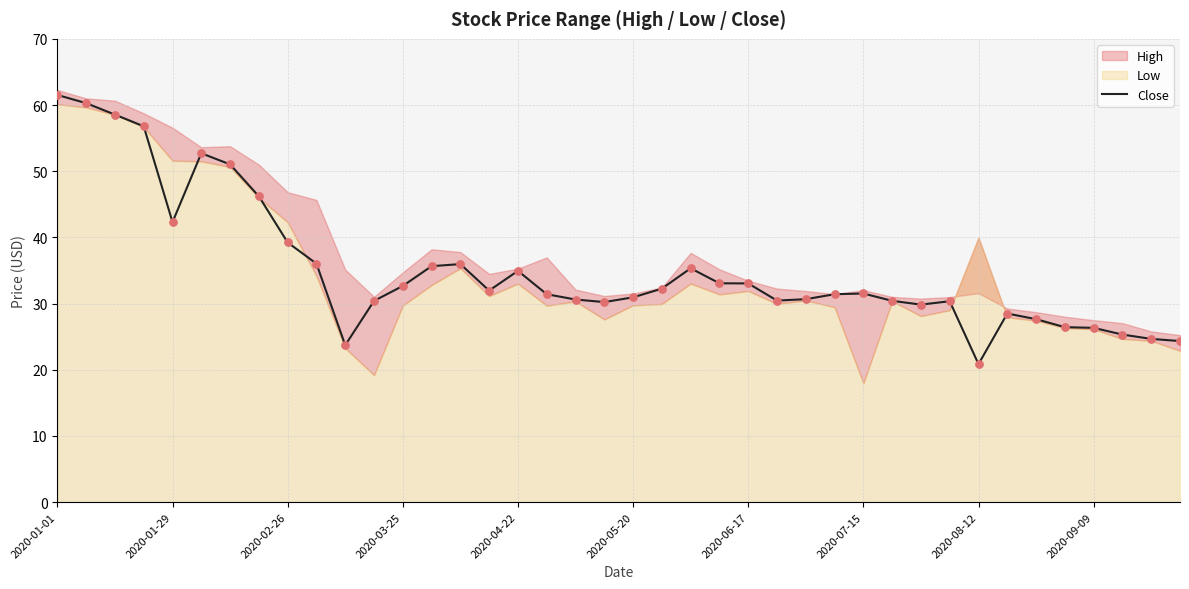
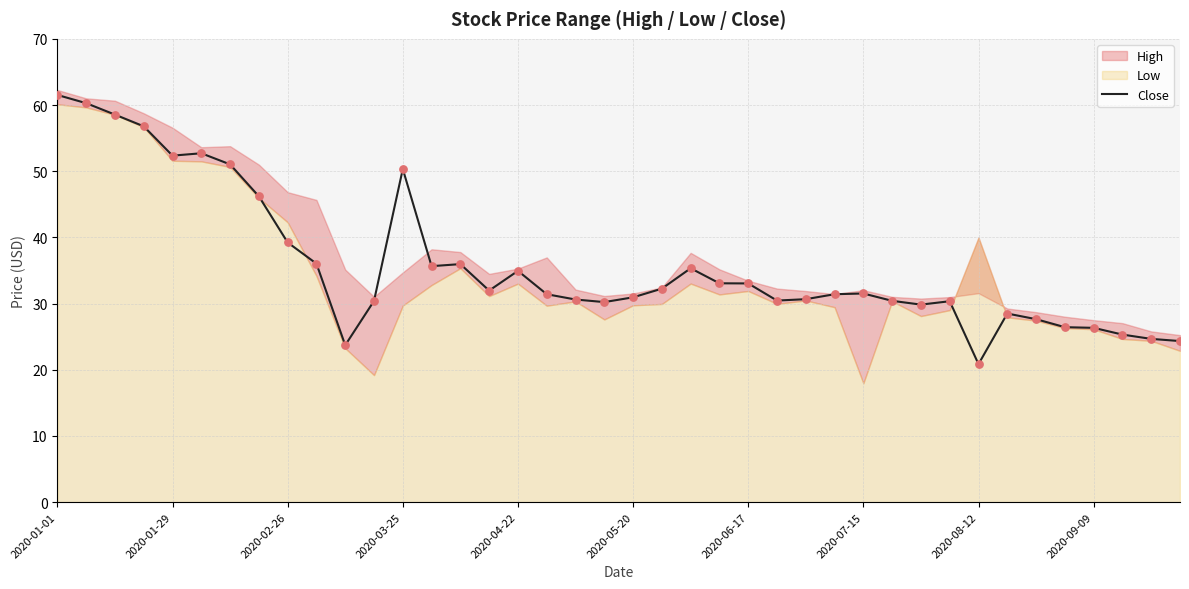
  {
    "Close": {
      "2020-01-01": 62,
-     "2020-01-29": 42,
+     "2020-01-29": 52,
      "2020-02-26": 39,
-     "2020-03-25": 33,
+     "2020-03-25": 50,
      "2020-05-20": 31,
      "2020-06-17": 33,
      "2020-07-15": 32,
      "2020-08-12": 21
    },
    "Low": {
      "2020-01-01": 60,
      "2020-01-29": 52,
      "2020-02-26": 42,
      "2020-03-25": 30,
      "2020-04-22": 33,
      "2020-05-20": 30,
      "2020-06-17": 32,
      "2020-07-15": 18
    }
  }
